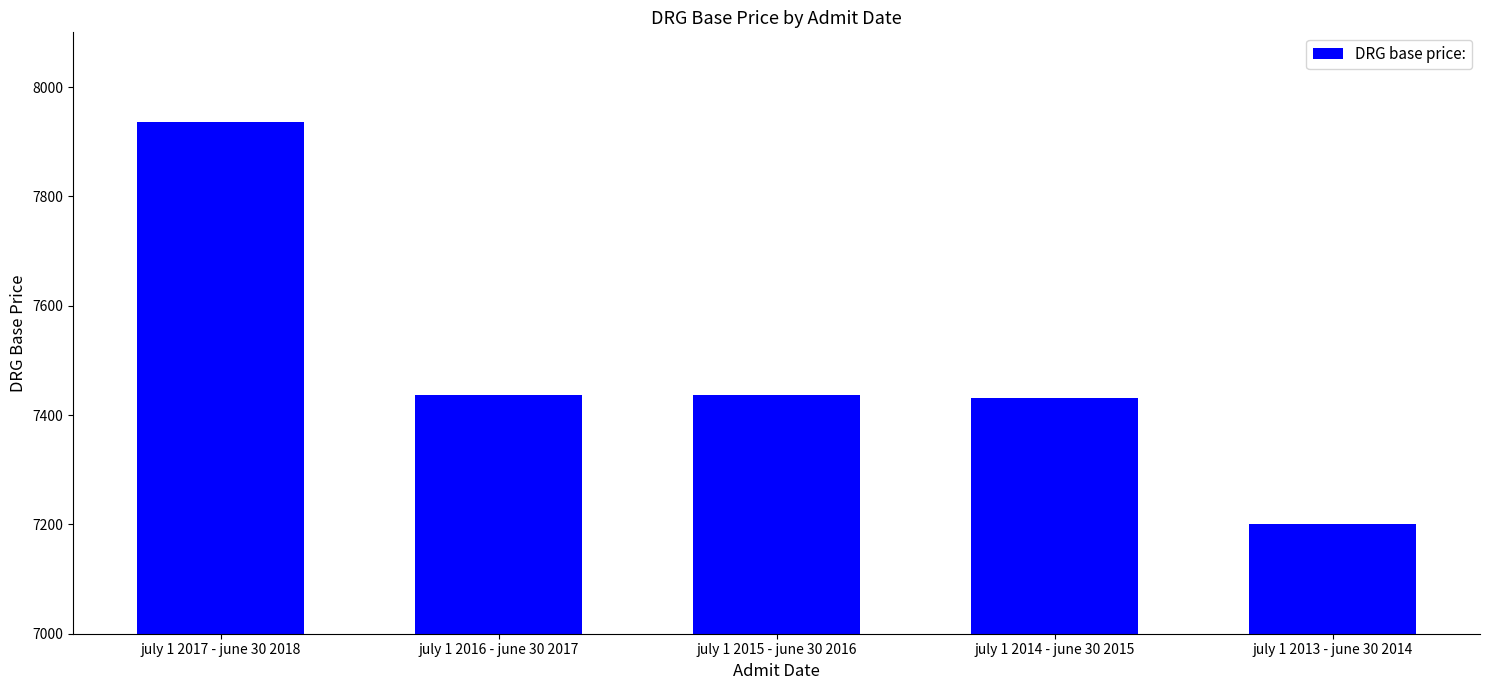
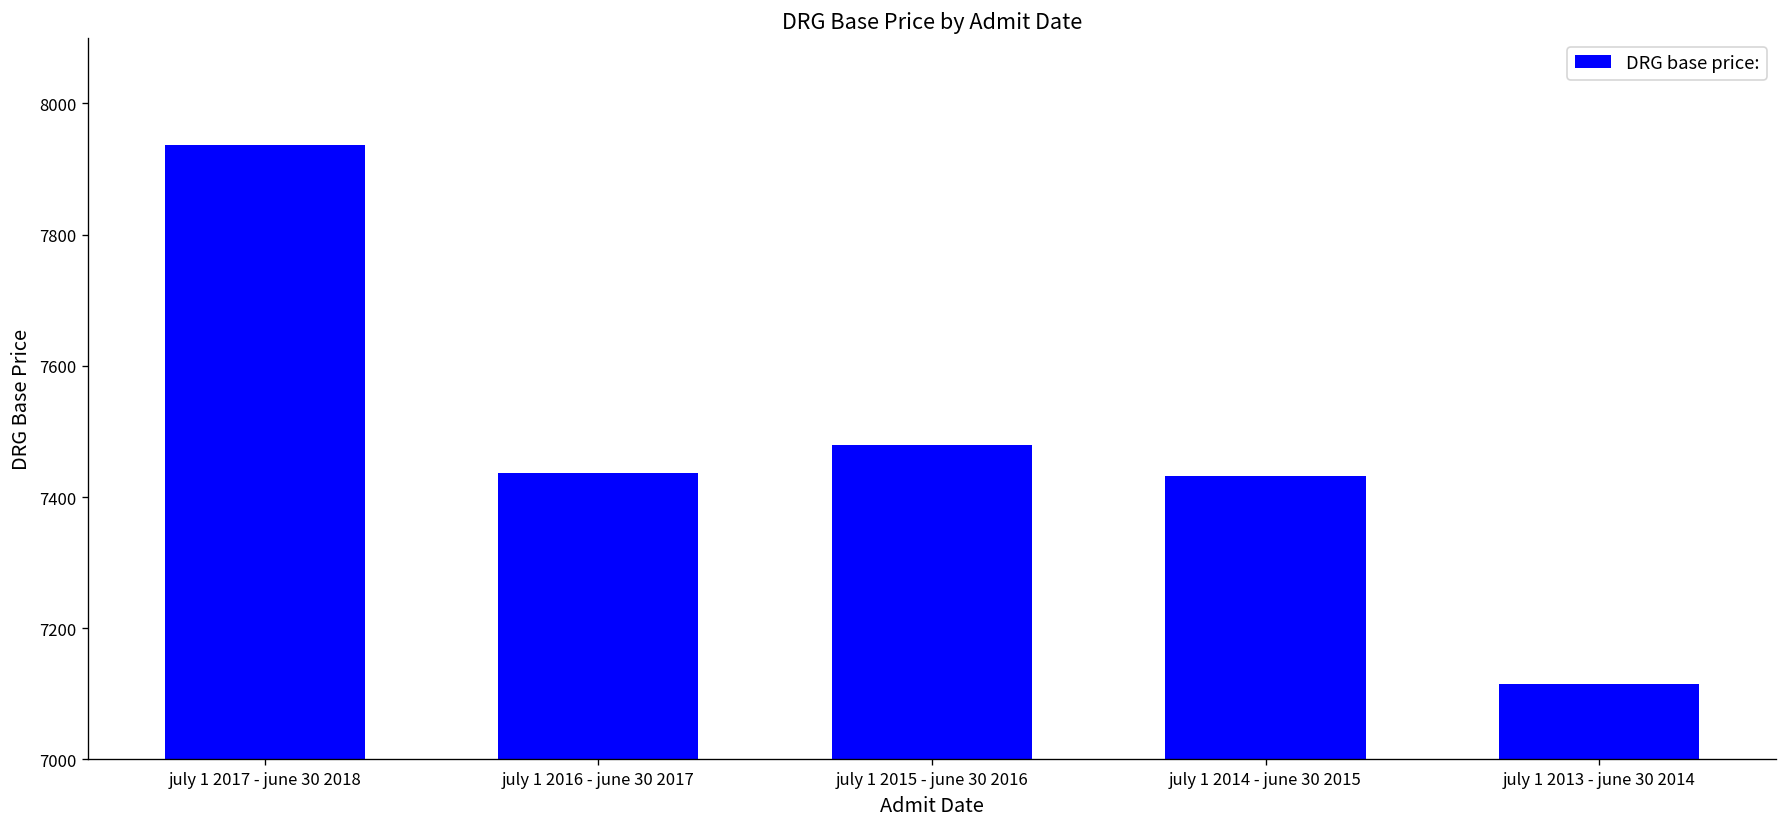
  {
    "july 1 2017 - june 30 2018": 7940,
    "july 1 2016 - june 30 2017": 7440,
-   "july 1 2015 - june 30 2016": 7440,
+   "july 1 2015 - june 30 2016": 7480,
    "july 1 2014 - june 30 2015": 7430,
-   "july 1 2013 - june 30 2014": 7200
+   "july 1 2013 - june 30 2014": 7120
  }
